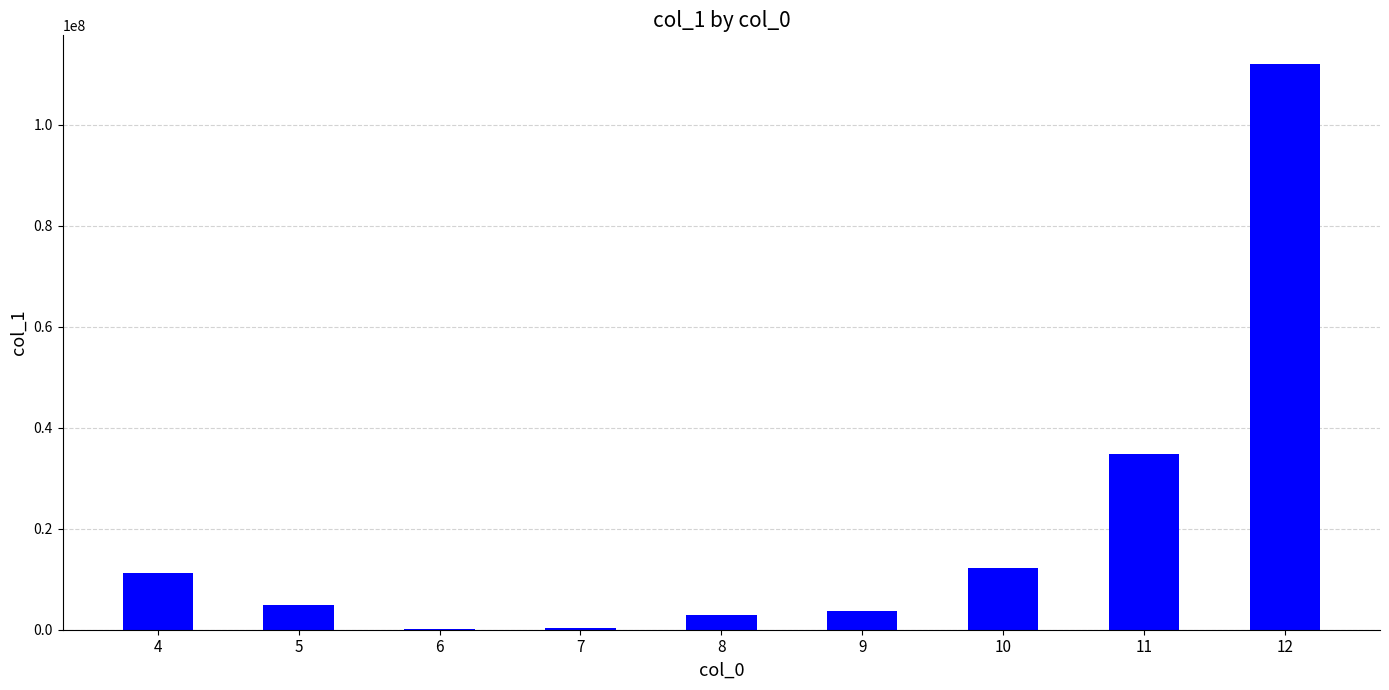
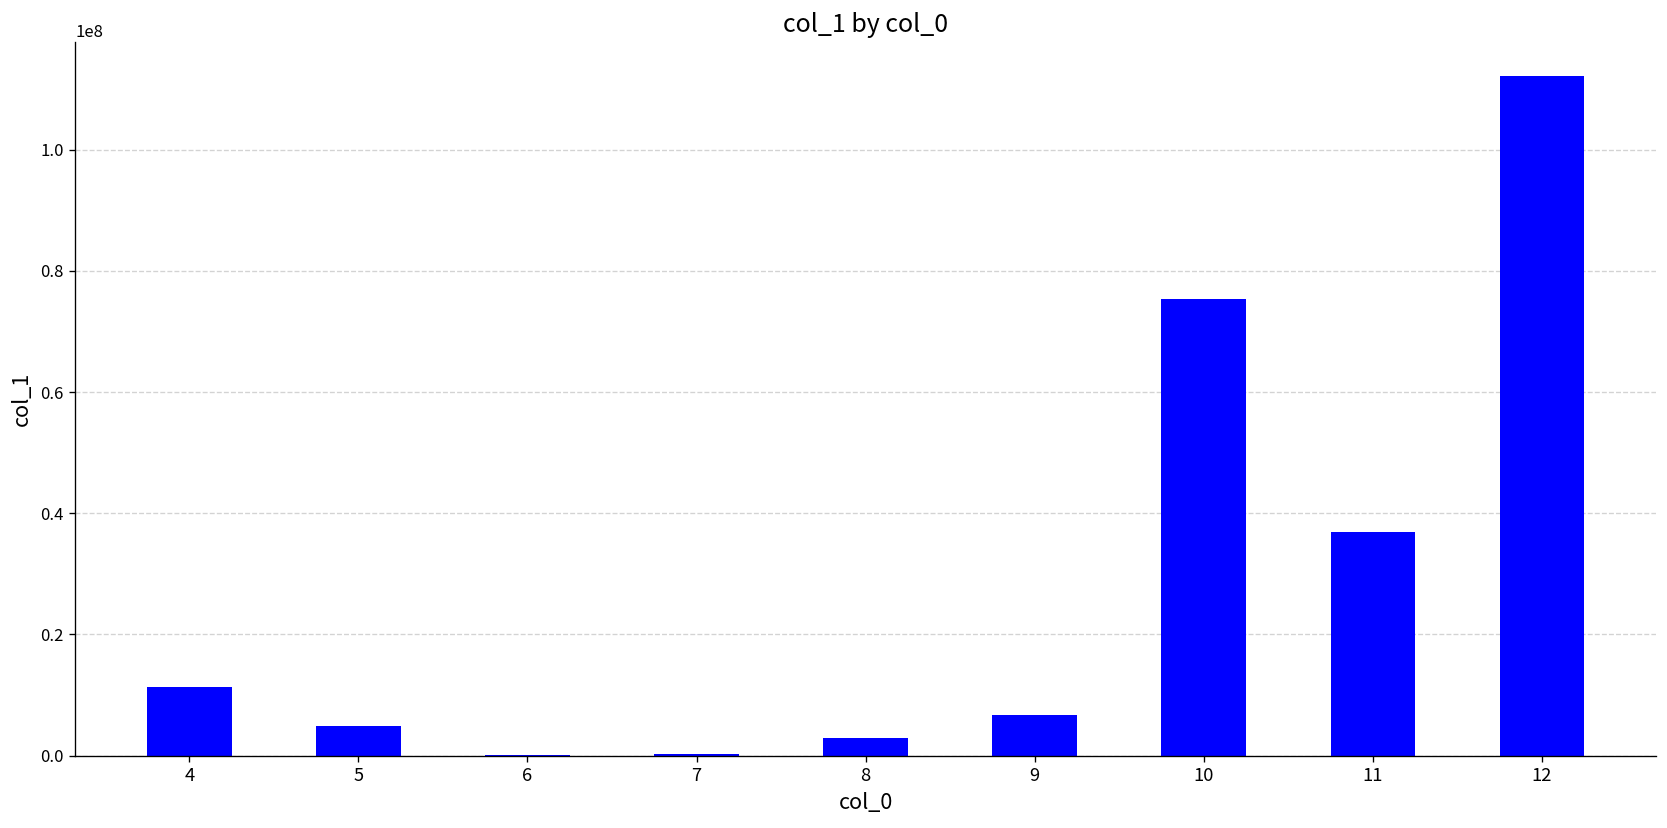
  {
    "4": 11000000,
    "5": 5000000,
    "8": 3000000,
-   "9": 4000000,
-   "10": 12000000,
-   "11": 35000000,
+   "9": 7000000,
+   "10": 75000000,
+   "11": 37000000,
    "12": 112000000
  }
